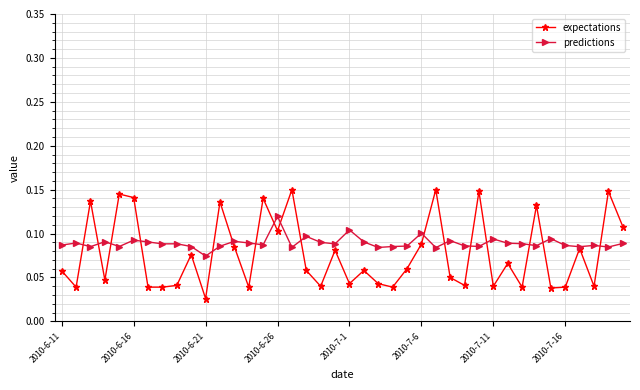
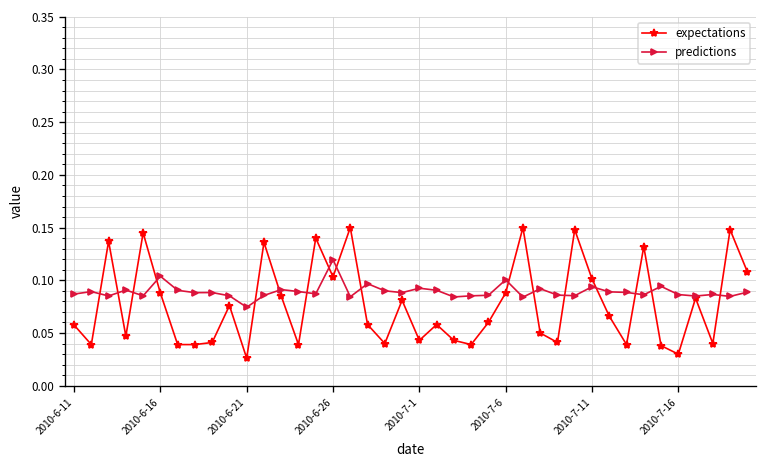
  {
    "expectations": {
      "2010-6-11": 0.06,
-     "2010-6-16": 0.14,
+     "2010-6-16": 0.09,
      "2010-6-21": 0.03,
      "2010-6-26": 0.10,
      "2010-7-1": 0.04,
      "2010-7-6": 0.09,
-     "2010-7-11": 0.04,
-     "2010-7-16": 0.04
+     "2010-7-11": 0.10,
+     "2010-7-16": 0.03
    },
    "predictions": {
      "2010-6-11": 0.09,
-     "2010-6-16": 0.09,
+     "2010-6-16": 0.10,
      "2010-6-21": 0.07,
      "2010-6-26": 0.12,
-     "2010-7-1": 0.10,
+     "2010-7-1": 0.09,
      "2010-7-6": 0.10,
      "2010-7-11": 0.09,
      "2010-7-16": 0.09
    }
  }
